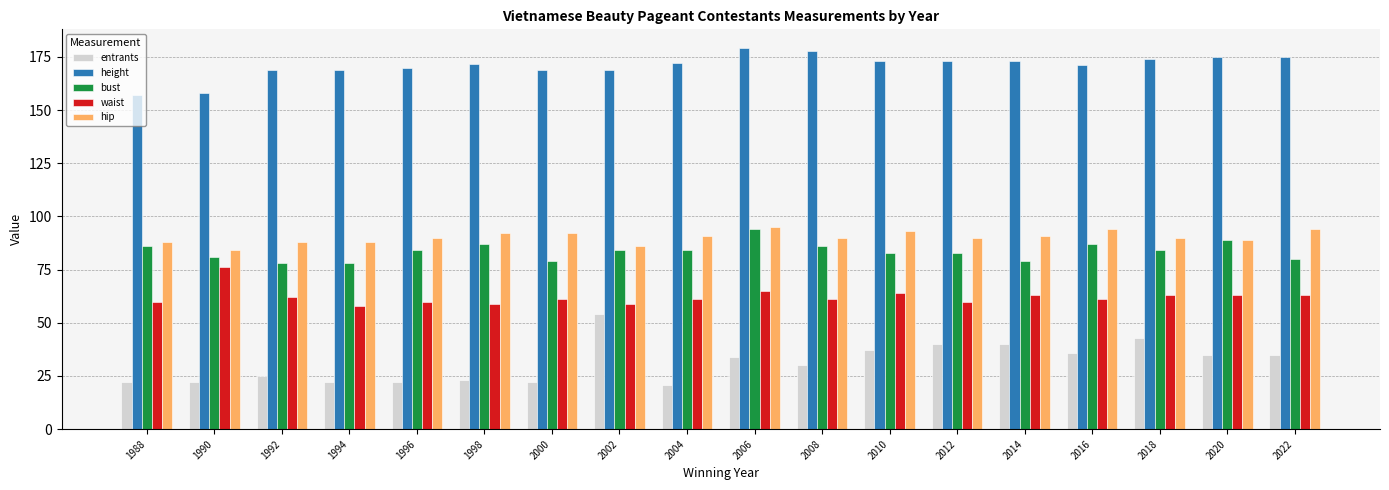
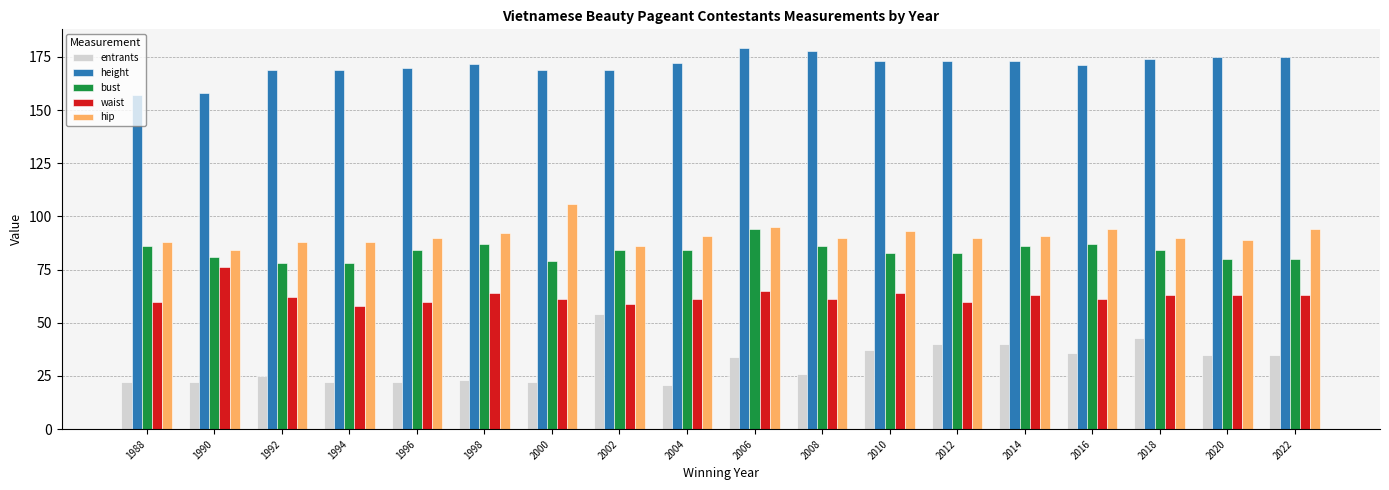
  {
    "entrants": {
      "1988": 22,
      "1990": 22,
      "1992": 25,
      "1994": 22,
      "1996": 22,
      "1998": 23,
      "2000": 22,
      "2002": 54,
      "2004": 21,
      "2006": 34,
-     "2008": 30,
+     "2008": 26,
      "2010": 37,
      "2012": 40,
      "2014": 40,
      "2016": 36,
      "2018": 43,
      "2020": 35,
      "2022": 35
    },
    "height": {
      "1990": 158,
      "1992": 169,
      "1994": 169,
      "1996": 170,
      "1998": 172,
      "2000": 169,
      "2002": 169,
      "2004": 172,
      "2006": 179,
      "2008": 178,
      "2010": 173,
      "2012": 173,
      "2014": 173,
      "2016": 171,
      "2018": 174,
      "2020": 175,
      "2022": 175
    },
    "bust": {
      "1988": 86,
      "1990": 81,
      "1992": 78,
      "1994": 78,
      "1996": 84,
      "1998": 87,
      "2000": 79,
      "2002": 84,
      "2004": 84,
      "2006": 94,
      "2008": 86,
      "2010": 83,
      "2012": 83,
-     "2014": 79,
+     "2014": 86,
      "2016": 87,
      "2018": 84,
-     "2020": 89,
+     "2020": 80,
      "2022": 80
    },
    "waist": {
      "1988": 60,
      "1990": 76,
      "1992": 62,
      "1994": 58,
      "1996": 60,
-     "1998": 59,
+     "1998": 64,
      "2000": 61,
      "2002": 59,
      "2004": 61,
      "2006": 65,
      "2008": 61,
      "2010": 64,
      "2012": 60,
      "2014": 63,
      "2016": 61,
      "2018": 63,
      "2020": 63,
      "2022": 63
    },
    "hip": {
      "1988": 88,
      "1990": 84,
      "1992": 88,
      "1994": 88,
      "1996": 90,
      "1998": 92,
-     "2000": 92,
+     "2000": 106,
      "2002": 86,
      "2004": 91,
      "2006": 95,
      "2008": 90,
      "2010": 93,
      "2012": 90,
      "2014": 91,
      "2016": 94,
      "2018": 90,
      "2020": 89,
      "2022": 94
    }
  }
